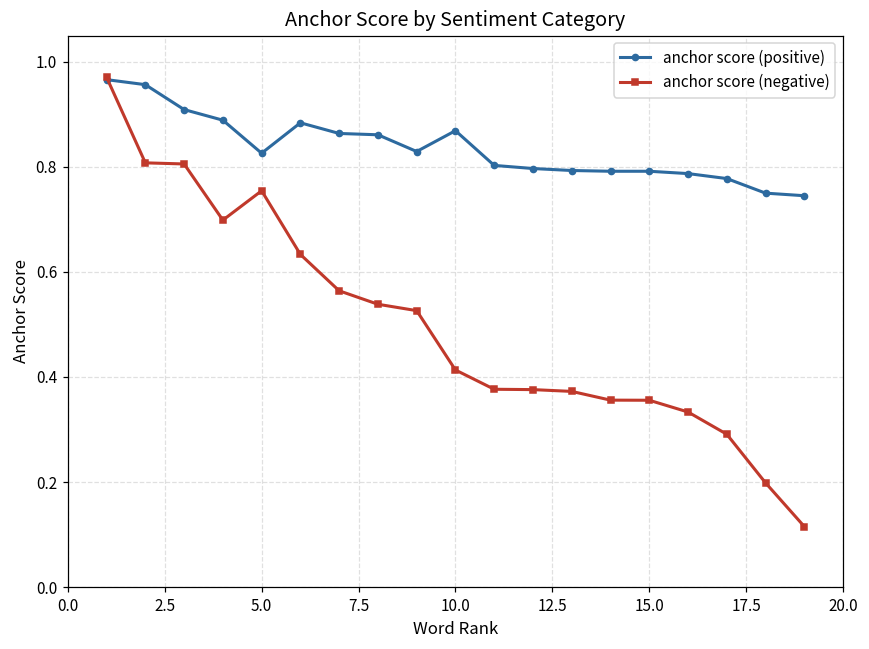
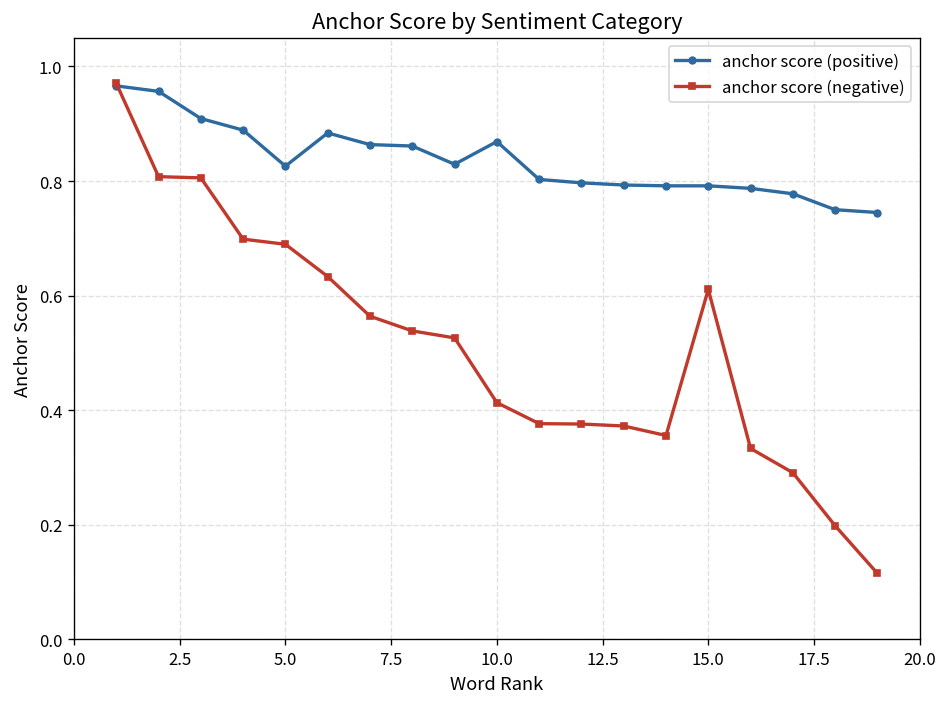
  {
    "anchor score (positive)": {
      "5.0": 0.83,
      "10.0": 0.87,
      "15.0": 0.79
    },
    "anchor score (negative)": {
-     "5.0": 0.75,
+     "5.0": 0.69,
      "10.0": 0.41,
-     "15.0": 0.36
+     "15.0": 0.61
    }
  }
